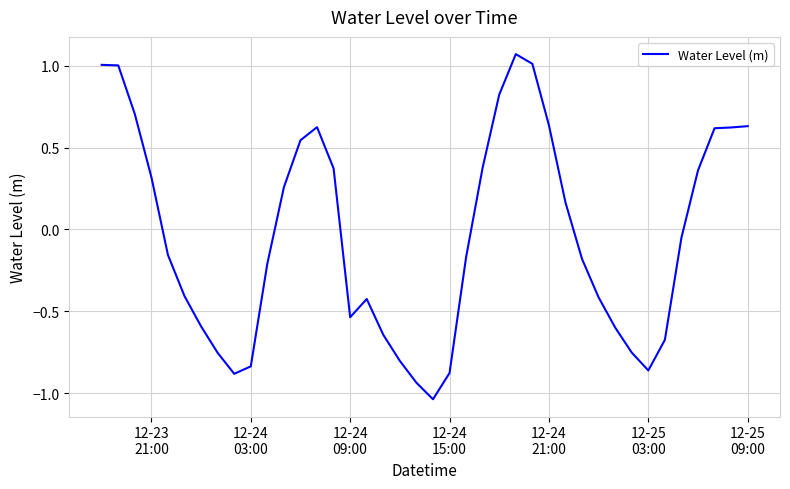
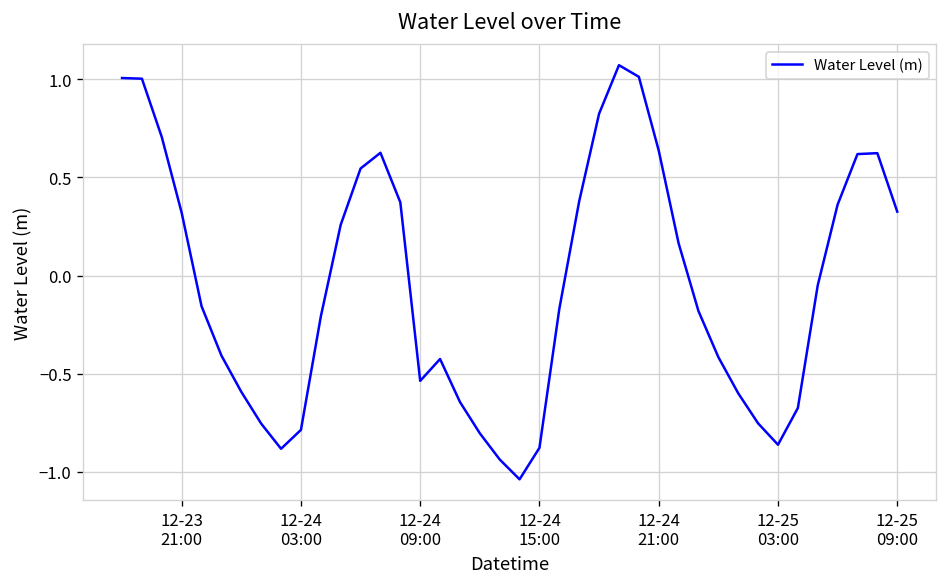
  {
    "12-23 21:00": 0.32,
-   "12-24 03:00": -0.84,
+   "12-24 03:00": -0.79,
    "12-24 09:00": -0.54,
    "12-24 15:00": -0.88,
    "12-24 21:00": 0.64,
    "12-25 03:00": -0.86,
-   "12-25 09:00": 0.63
+   "12-25 09:00": 0.33
  }
